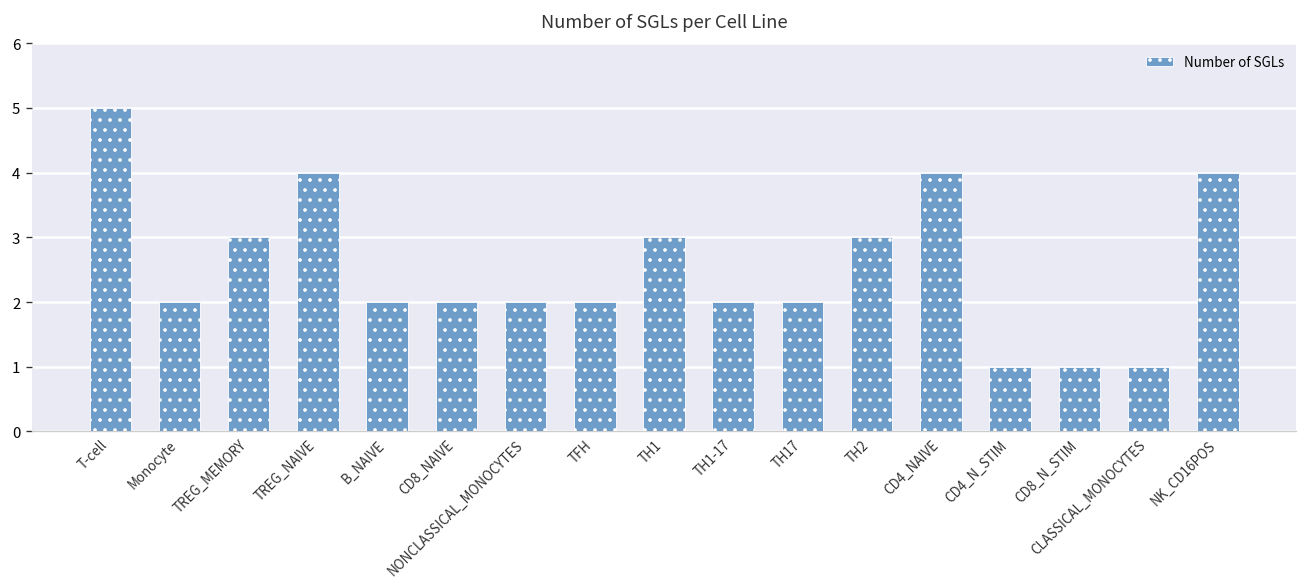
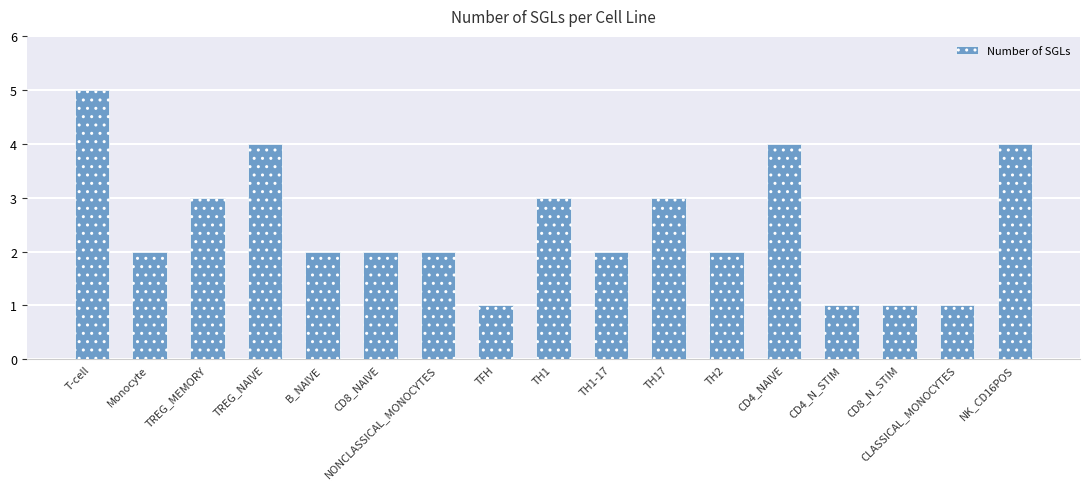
  {
    "T-cell": 5,
    "Monocyte": 2,
    "TREG_MEMORY": 3,
    "TREG_NAIVE": 4,
    "B_NAIVE": 2,
    "CD8_NAIVE": 2,
    "NONCLASSICAL_MONOCYTES": 2,
-   "TFH": 2,
+   "TFH": 1,
    "TH1": 3,
    "TH1-17": 2,
-   "TH17": 2,
-   "TH2": 3,
+   "TH17": 3,
+   "TH2": 2,
    "CD4_NAIVE": 4,
    "CD4_N_STIM": 1,
    "CD8_N_STIM": 1,
    "CLASSICAL_MONOCYTES": 1,
    "NK_CD16POS": 4
  }
